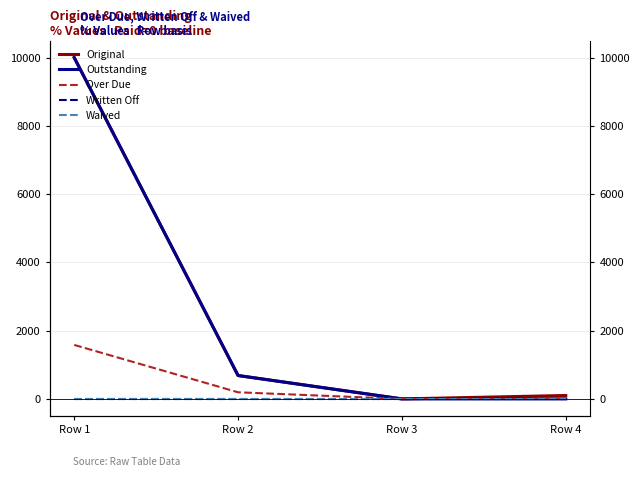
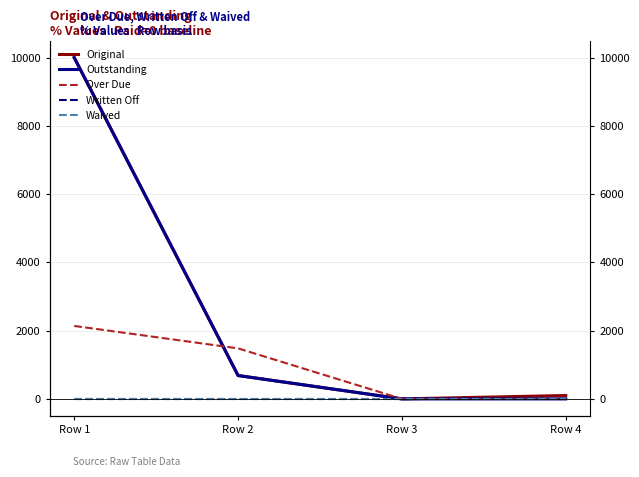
  {
    "Original": {
      "Row 4": 100
    },
    "Over Due": {
-     "Row 1": 1600,
-     "Row 2": 200
+     "Row 1": 2100,
+     "Row 2": 1500
    },
    "Waived": {
      "Row 1": 0,
      "Row 2": 0
    }
  }
